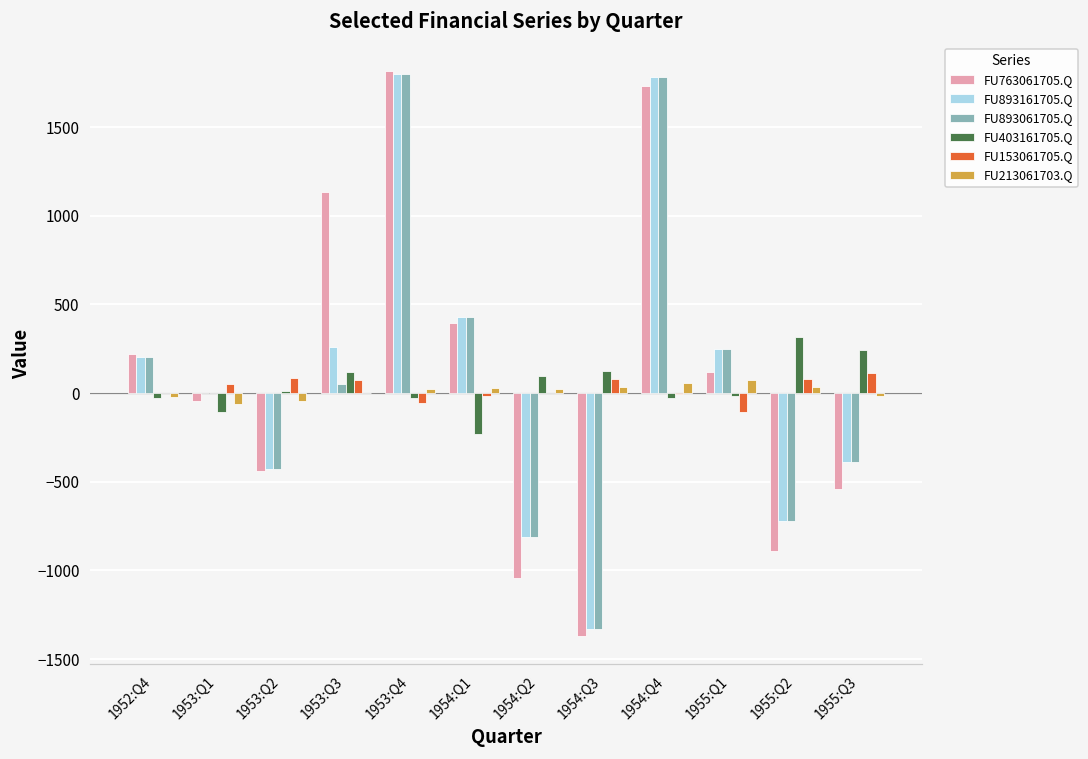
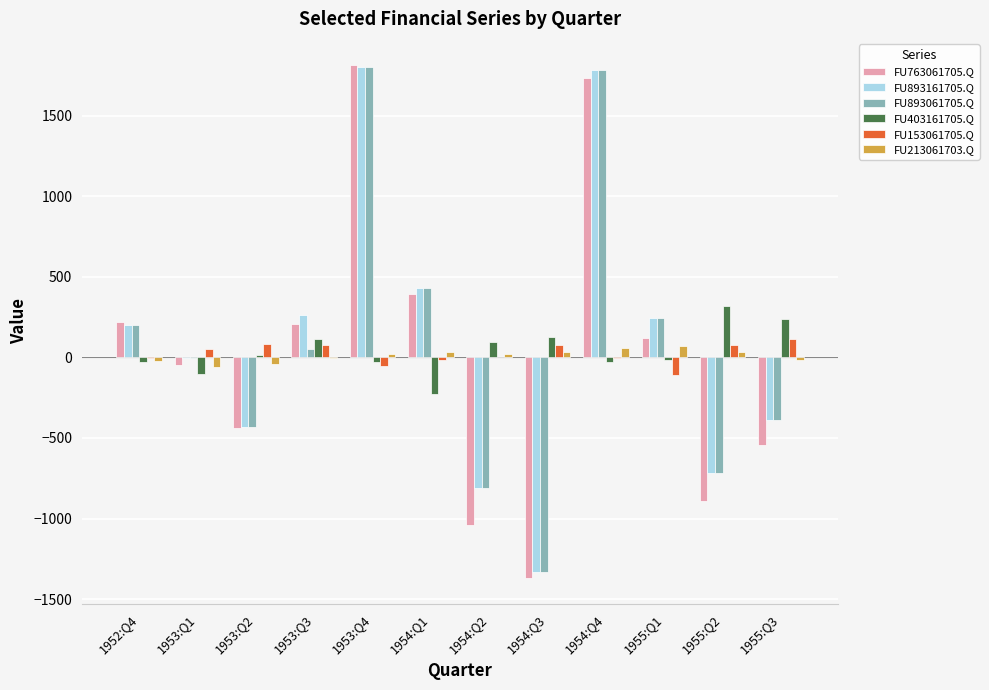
  {
    "FU763061705.Q": {
      "1952:Q4": 220,
      "1953:Q1": -50,
      "1953:Q2": -440,
-     "1953:Q3": 1130,
+     "1953:Q3": 210,
      "1953:Q4": 1820,
      "1954:Q1": 400,
      "1954:Q2": -1040,
      "1954:Q3": -1370,
      "1954:Q4": 1730,
      "1955:Q1": 120,
      "1955:Q2": -890,
      "1955:Q3": -540
    },
    "FU893161705.Q": {
      "1952:Q4": 200,
      "1953:Q2": -430,
      "1953:Q3": 260,
      "1953:Q4": 1800,
      "1954:Q1": 430,
      "1954:Q2": -810,
      "1954:Q3": -1330,
      "1954:Q4": 1780,
      "1955:Q1": 250,
      "1955:Q2": -720,
      "1955:Q3": -390
    },
    "FU893061705.Q": {
      "1952:Q4": 200,
      "1953:Q2": -430,
      "1953:Q3": 50,
      "1953:Q4": 1800,
      "1954:Q1": 430,
      "1954:Q2": -810,
      "1954:Q3": -1330,
      "1954:Q4": 1780,
      "1955:Q1": 250,
      "1955:Q2": -720,
      "1955:Q3": -390
    },
    "FU403161705.Q": {
      "1952:Q4": -30,
      "1953:Q1": -110,
      "1953:Q3": 120,
      "1953:Q4": -30,
      "1954:Q1": -230,
      "1954:Q2": 100,
      "1954:Q3": 130,
      "1954:Q4": -30,
      "1955:Q1": -20,
      "1955:Q2": 320,
      "1955:Q3": 240
    },
    "FU153061705.Q": {
      "1953:Q1": 50,
      "1953:Q2": 80,
      "1953:Q3": 70,
      "1953:Q4": -60,
      "1954:Q2": 0,
      "1954:Q3": 80,
      "1955:Q1": -110,
      "1955:Q2": 80,
      "1955:Q3": 120
    },
    "FU213061703.Q": {
      "1952:Q4": -20,
      "1953:Q1": -60,
      "1953:Q2": -40,
      "1953:Q4": 20,
      "1954:Q1": 30,
      "1954:Q2": 20,
      "1954:Q3": 30,
      "1954:Q4": 60,
      "1955:Q1": 70,
      "1955:Q2": 30,
      "1955:Q3": -20
    }
  }
